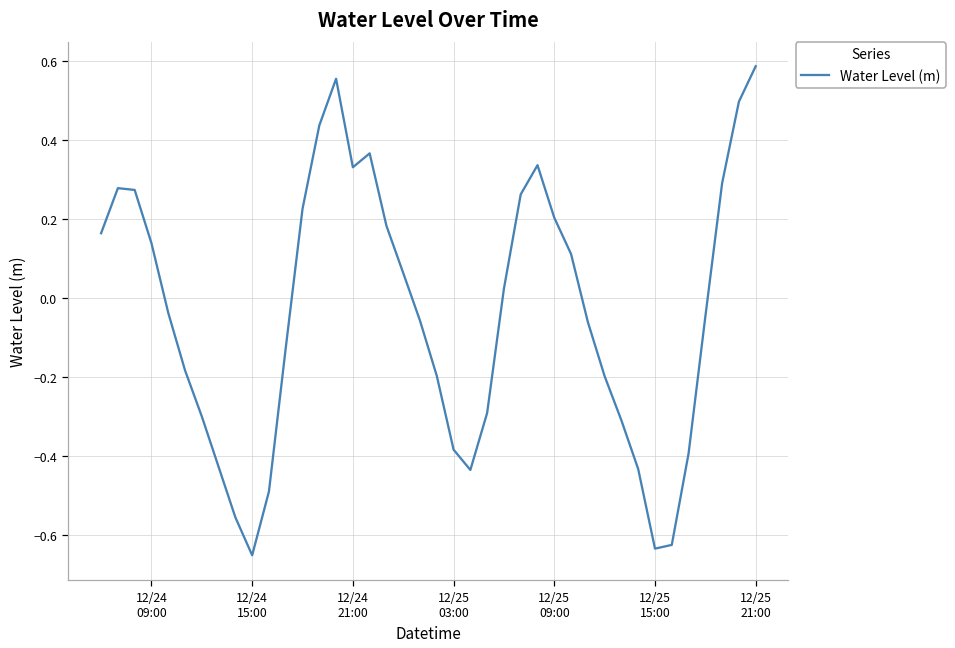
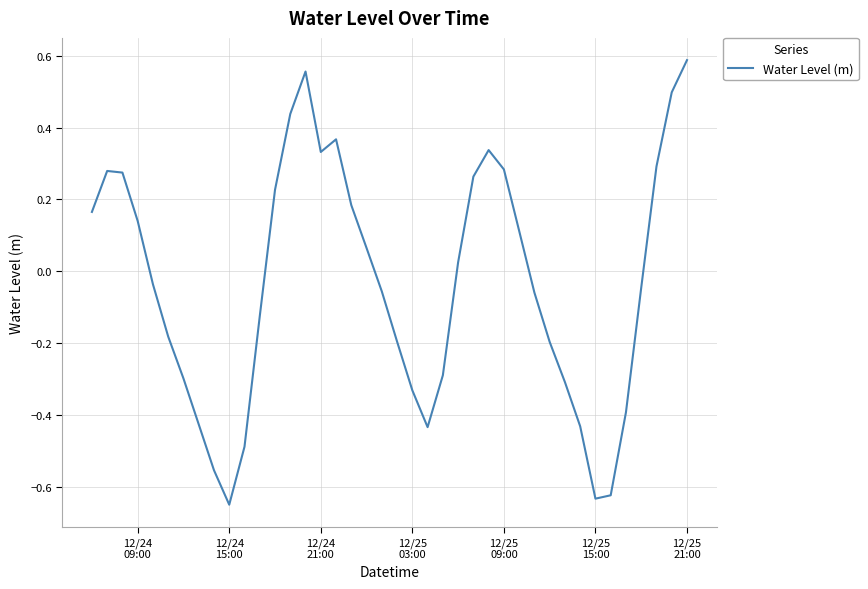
  {
    "12/24 09:00": 0.14,
    "12/24 15:00": -0.65,
    "12/24 21:00": 0.33,
-   "12/25 03:00": -0.38,
-   "12/25 09:00": 0.20,
+   "12/25 03:00": -0.33,
+   "12/25 09:00": 0.28,
    "12/25 15:00": -0.63,
    "12/25 21:00": 0.59
  }
